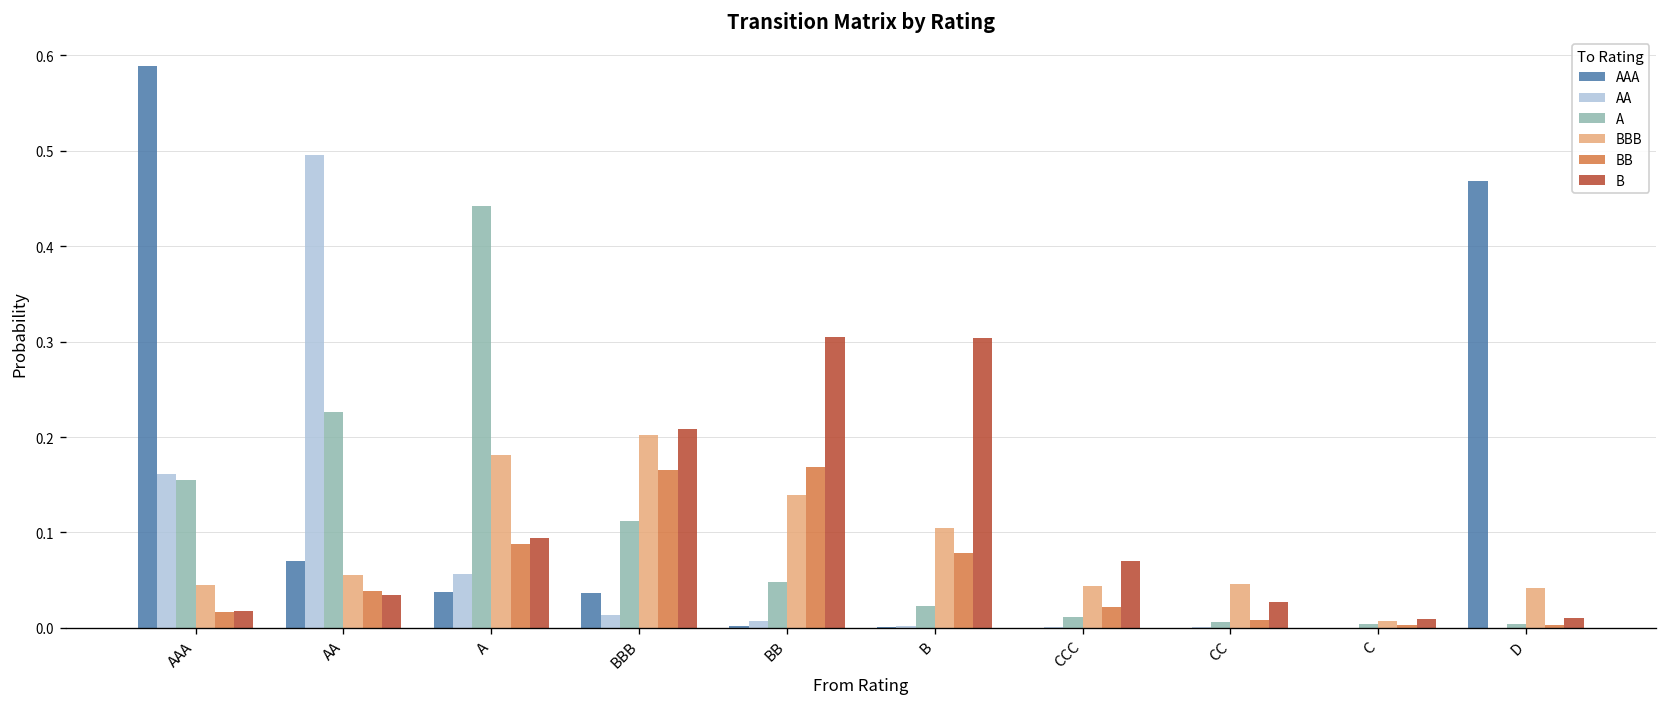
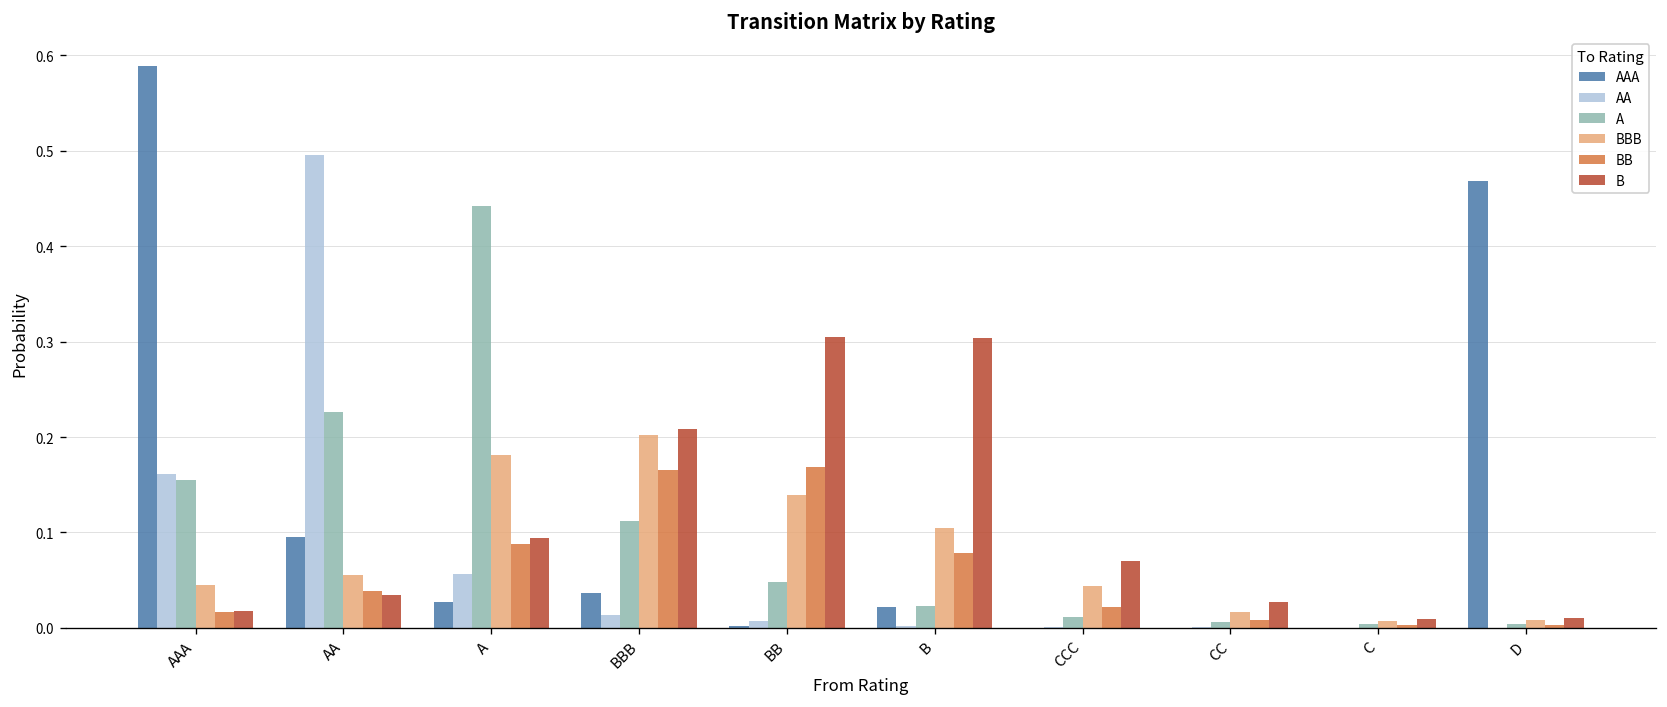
  {
    "AAA": {
      "AAA": 0.59,
-     "AA": 0.07,
-     "A": 0.04,
+     "AA": 0.10,
+     "A": 0.03,
      "BBB": 0.04,
-     "B": 0.00,
+     "B": 0.02,
      "D": 0.47
    },
    "BBB": {
      "AAA": 0.04,
      "AA": 0.06,
      "A": 0.18,
      "BBB": 0.20,
      "BB": 0.14,
      "B": 0.10,
      "CCC": 0.04,
-     "CC": 0.05,
+     "CC": 0.02,
      "C": 0.01,
-     "D": 0.04
+     "D": 0.01
    }
  }
